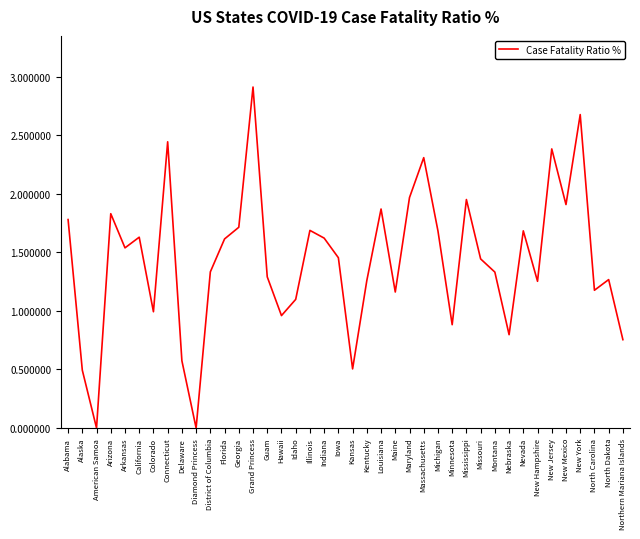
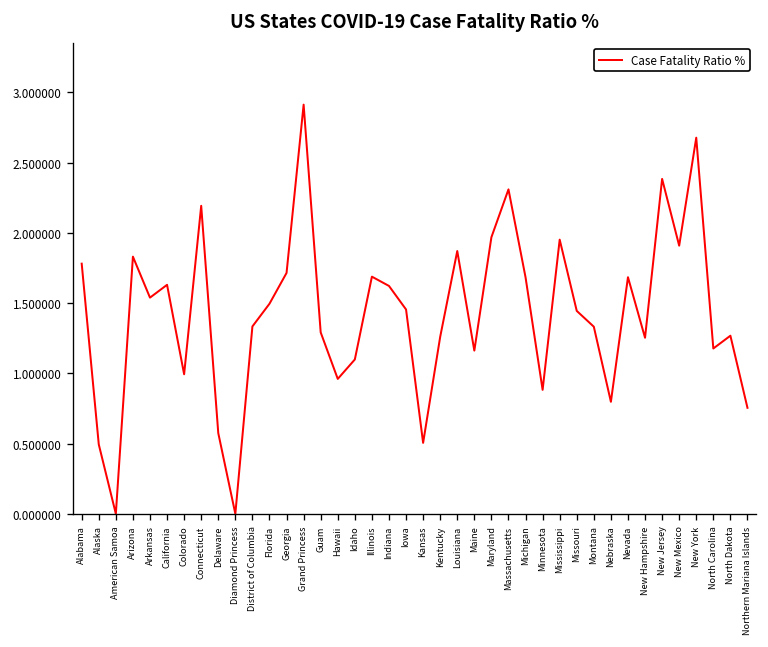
  {
    "Alabama": 1.78,
    "Alaska": 0.49,
    "American Samoa": 0.00,
    "Arizona": 1.83,
    "Arkansas": 1.54,
    "California": 1.63,
    "Colorado": 0.99,
-   "Connecticut": 2.44,
+   "Connecticut": 2.19,
    "Delaware": 0.57,
    "Diamond Princess": 0.00,
    "District of Columbia": 1.33,
-   "Florida": 1.62,
+   "Florida": 1.50,
    "Georgia": 1.71,
    "Grand Princess": 2.91,
    "Guam": 1.29,
    "Hawaii": 0.96,
    "Idaho": 1.10,
    "Illinois": 1.69,
    "Indiana": 1.62,
    "Iowa": 1.45,
    "Kansas": 0.51,
    "Kentucky": 1.26,
    "Louisiana": 1.87,
    "Maine": 1.16,
    "Maryland": 1.97,
    "Massachusetts": 2.31,
    "Michigan": 1.68,
    "Minnesota": 0.88,
    "Mississippi": 1.95,
    "Missouri": 1.44,
    "Montana": 1.33,
    "Nebraska": 0.80,
    "Nevada": 1.68,
    "New Hampshire": 1.25,
    "New Jersey": 2.38,
    "New Mexico": 1.91,
    "New York": 2.68,
    "North Carolina": 1.18,
    "North Dakota": 1.27,
    "Northern Mariana Islands": 0.75
  }
